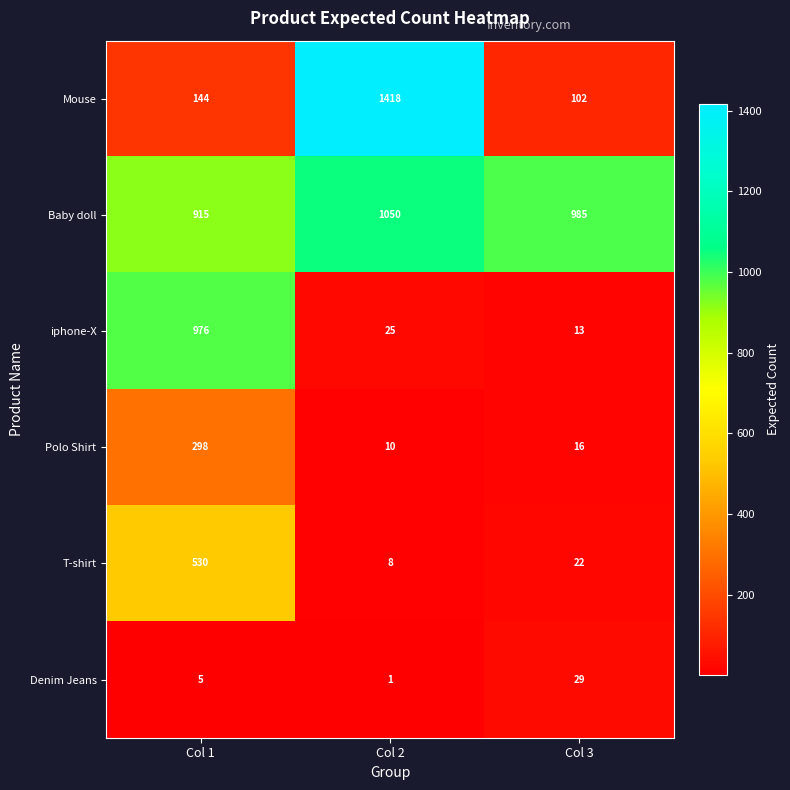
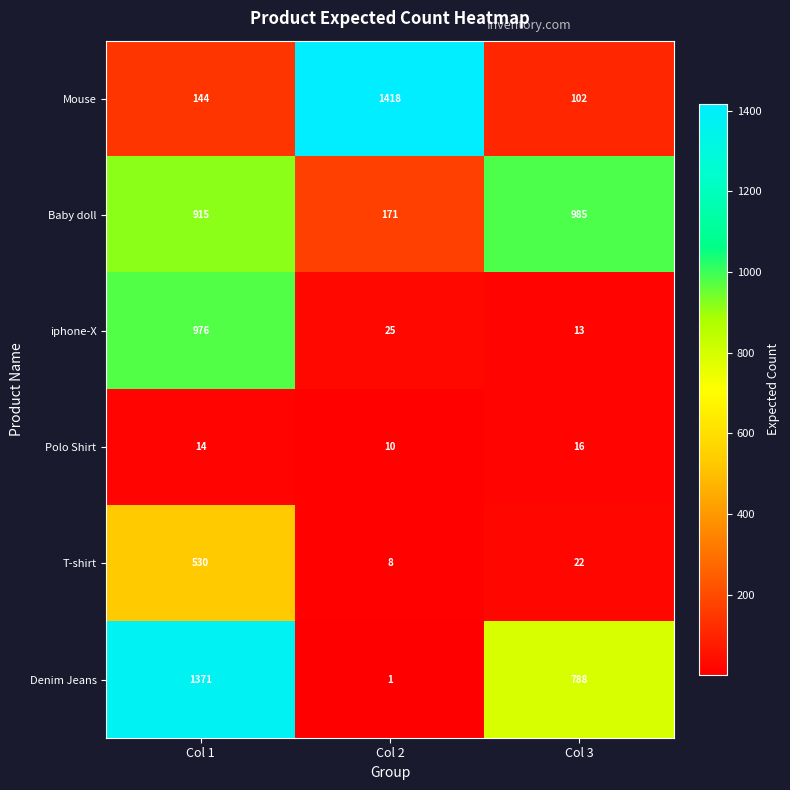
  {
    "Mouse": {
      "Col 1": 144,
      "Col 2": 1418,
      "Col 3": 102
    },
    "Baby doll": {
      "Col 1": 915,
-     "Col 2": 1050,
+     "Col 2": 171,
      "Col 3": 985
    },
    "iphone-X": {
      "Col 1": 976,
      "Col 2": 25,
      "Col 3": 13
    },
    "Polo Shirt": {
-     "Col 1": 298,
+     "Col 1": 14,
      "Col 2": 10,
      "Col 3": 16
    },
    "T-shirt": {
      "Col 1": 530,
      "Col 2": 8,
      "Col 3": 22
    },
    "Denim Jeans": {
-     "Col 1": 5,
+     "Col 1": 1371,
      "Col 2": 1,
-     "Col 3": 29
+     "Col 3": 788
    }
  }
